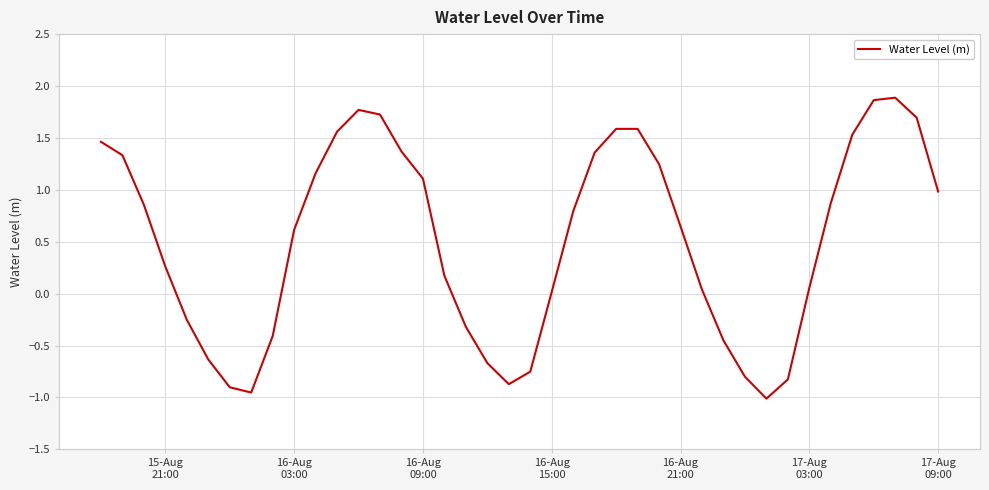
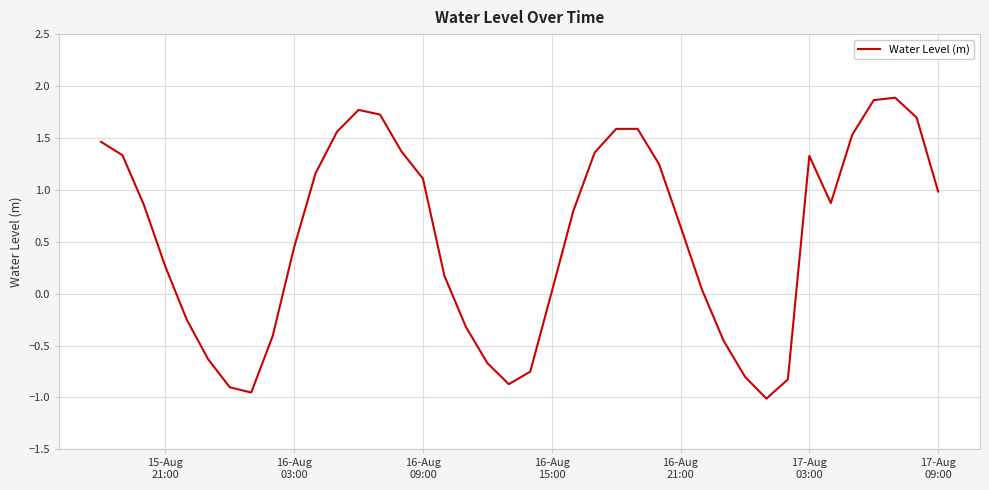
  {
    "15-Aug 21:00": 0.26,
-   "16-Aug 03:00": 0.61,
+   "16-Aug 03:00": 0.45,
    "16-Aug 09:00": 1.11,
    "16-Aug 15:00": 0.02,
    "16-Aug 21:00": 0.65,
-   "17-Aug 03:00": 0.06,
+   "17-Aug 03:00": 1.33,
    "17-Aug 09:00": 0.98
  }
